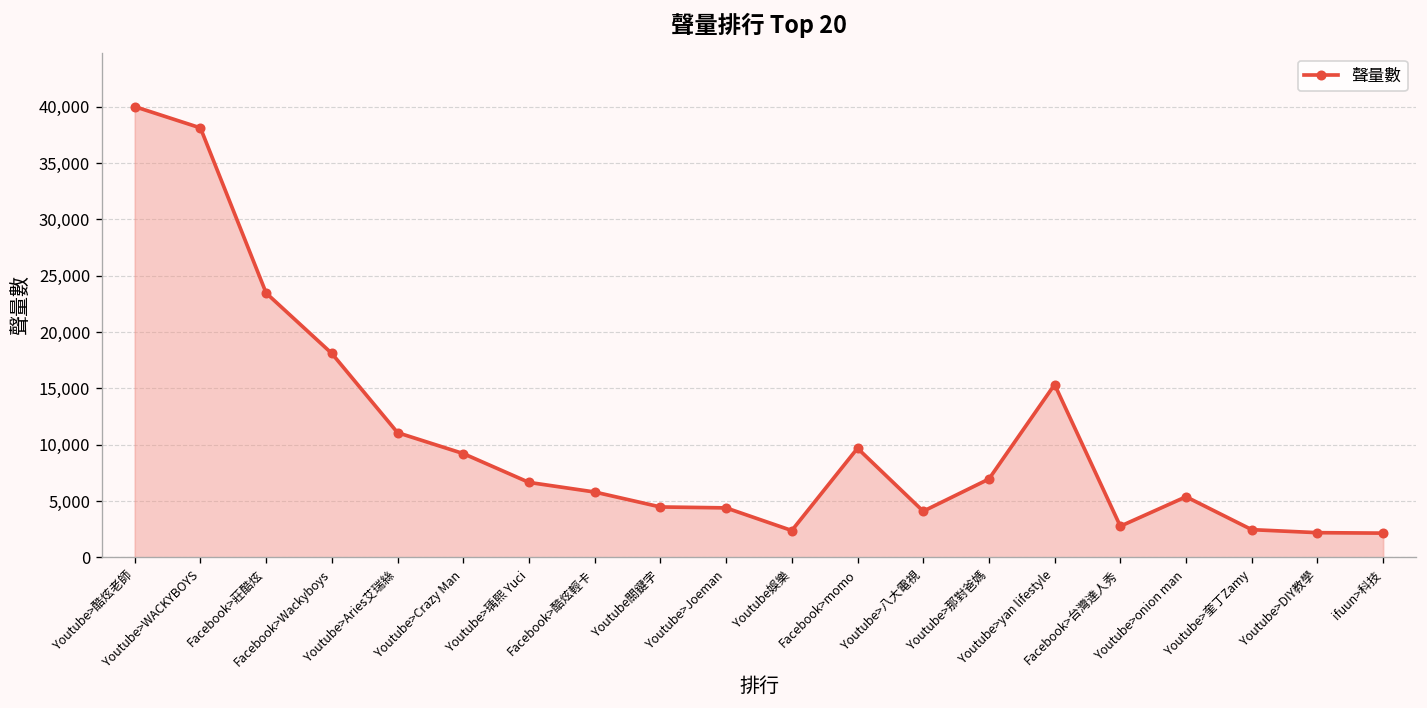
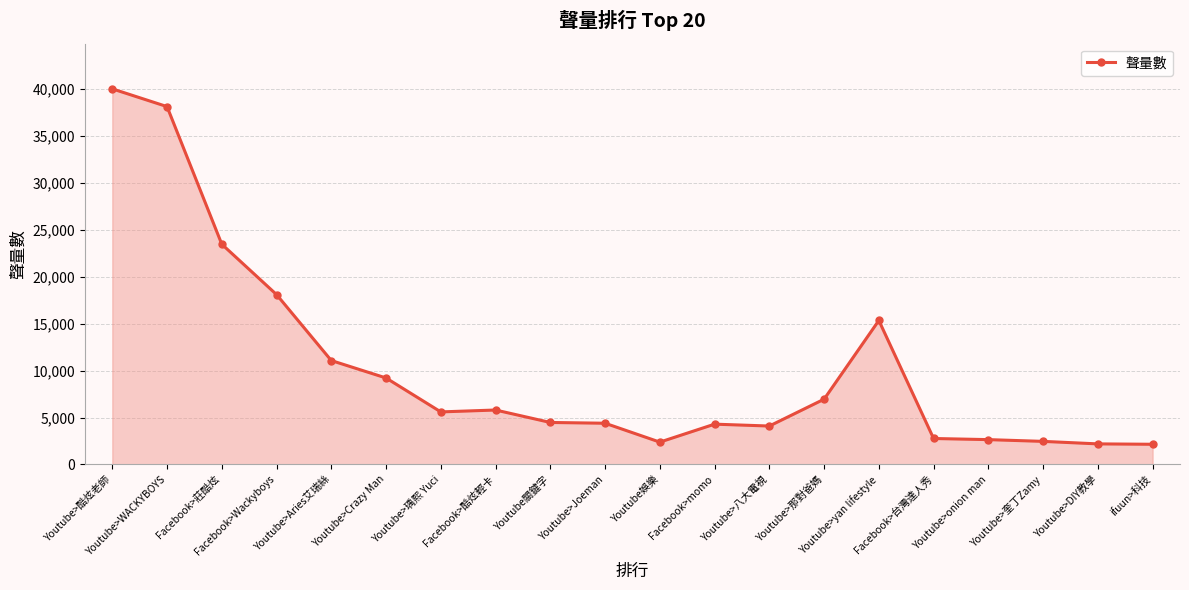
  {
    "Youtube>酷炫老師": "40,000",
    "Youtube>WACKYBOYS": "38,000",
    "Facebook>莊酷炫": "23,000",
    "Facebook>Wackyboys": "18,000",
    "Youtube>Aries艾瑞絲": "11,000",
    "Youtube>Crazy Man": "9,000",
-   "Youtube>瑀熙 Yuci": "7,000",
+   "Youtube>瑀熙 Yuci": "6,000",
    "Facebook>酷炫輕卡": "6,000",
    "Youtube關鍵字": "4,000",
    "Youtube>Joeman": "4,000",
    "Youtube娛樂": "2,000",
-   "Facebook>momo": "10,000",
+   "Facebook>momo": "4,000",
    "Youtube>八大電視": "4,000",
    "Youtube>那對爸媽": "7,000",
    "Youtube>yan lifestyle": "15,000",
    "Facebook>台灣達人秀": "3,000",
-   "Youtube>onion man": "5,000",
+   "Youtube>onion man": "3,000",
    "Youtube>奎丁Zamy": "2,000",
    "Youtube>DIY教學": "2,000",
    "ifuun>科技": "2,000"
  }
